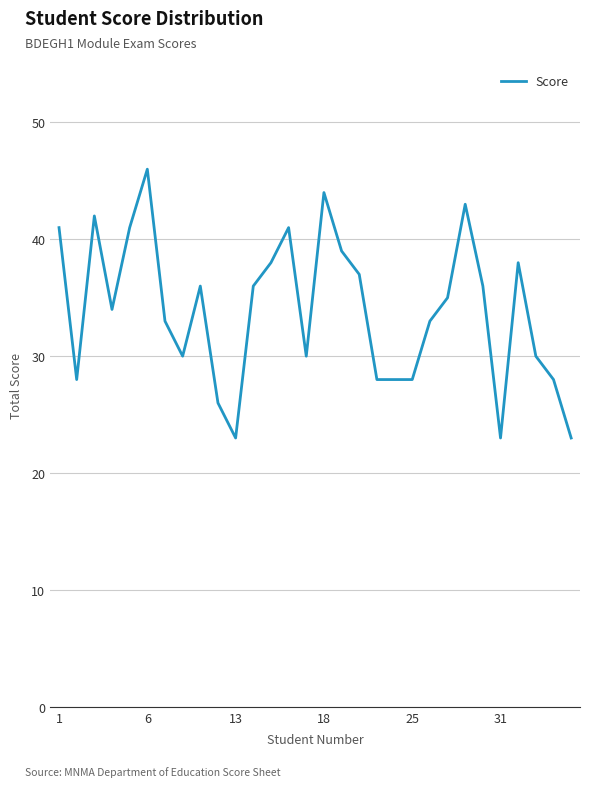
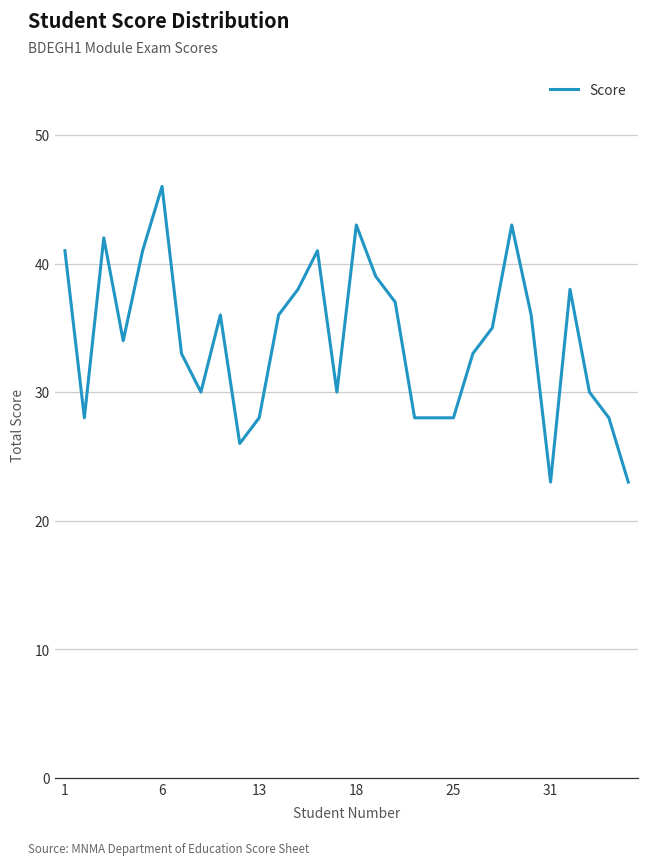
  {
    "1": 41,
    "6": 46,
-   "13": 23,
-   "18": 44,
+   "13": 28,
+   "18": 43,
    "25": 28,
    "31": 23
  }
